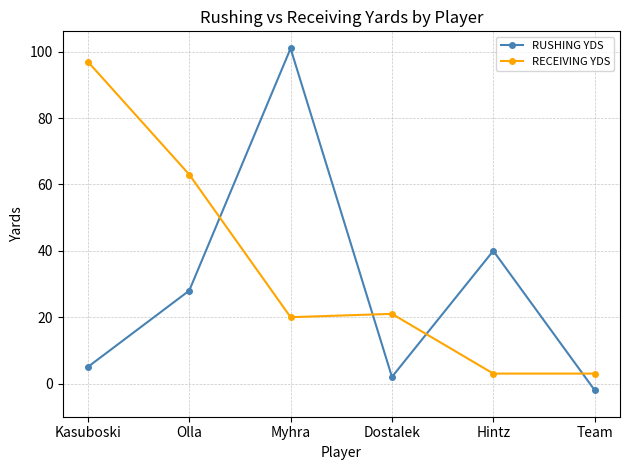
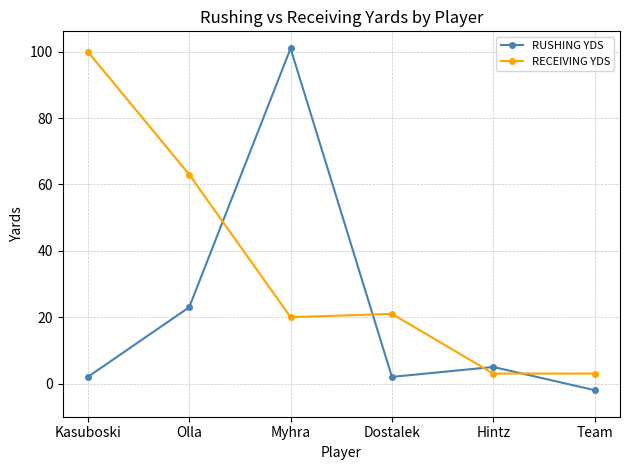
  {
    "RUSHING YDS": {
-     "Kasuboski": 5,
-     "Olla": 28,
+     "Kasuboski": 2,
+     "Olla": 23,
      "Myhra": 101,
      "Dostalek": 2,
-     "Hintz": 40,
+     "Hintz": 5,
      "Team": -2
    },
    "RECEIVING YDS": {
-     "Kasuboski": 97,
+     "Kasuboski": 100,
      "Olla": 63,
      "Myhra": 20,
      "Dostalek": 21,
      "Hintz": 3,
      "Team": 3
    }
  }
